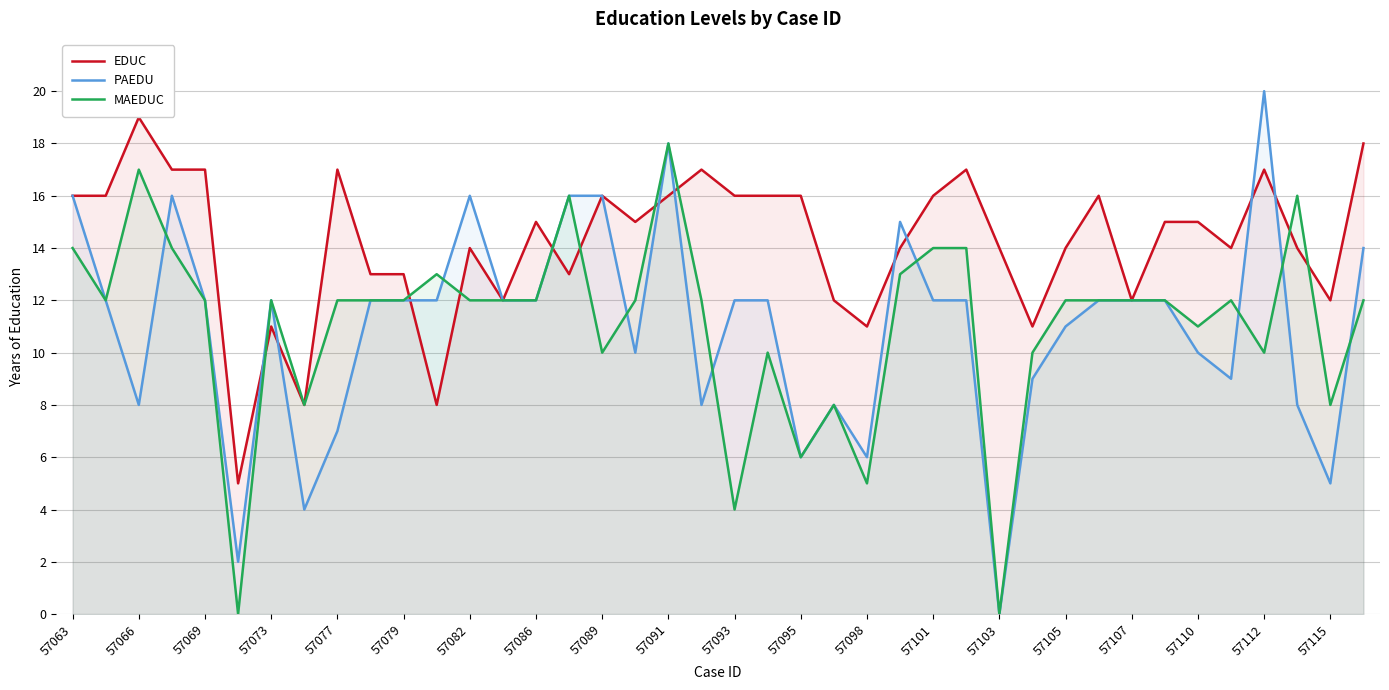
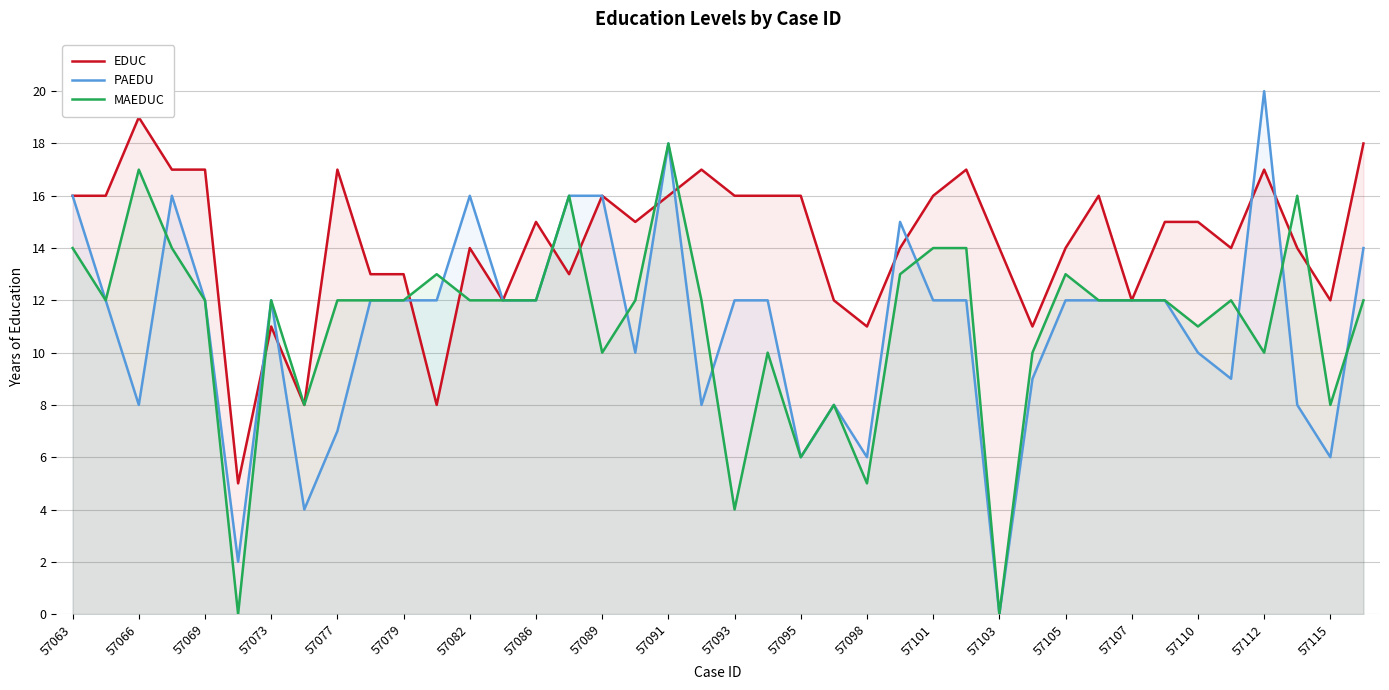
  {
    "EDUC": {
      "57066": 19,
      "57069": 17,
      "57073": 11,
      "57077": 17,
      "57079": 13,
      "57082": 14,
      "57086": 15,
      "57091": 16,
      "57093": 16,
      "57095": 16,
      "57098": 11,
      "57101": 16,
      "57103": 14,
      "57105": 14,
      "57110": 15,
      "57112": 17,
      "57115": 12
    },
    "PAEDU": {
      "57066": 8,
      "57077": 7,
      "57082": 16,
      "57093": 12,
      "57098": 6,
      "57101": 12,
-     "57105": 11,
+     "57105": 12,
      "57110": 10,
      "57112": 20,
-     "57115": 5
+     "57115": 6
    },
    "MAEDUC": {
      "57063": 14,
      "57066": 17,
      "57077": 12,
      "57082": 12,
      "57089": 10,
      "57093": 4,
      "57098": 5,
      "57101": 14,
-     "57105": 12,
+     "57105": 13,
      "57110": 11,
      "57112": 10,
      "57115": 8
    }
  }
